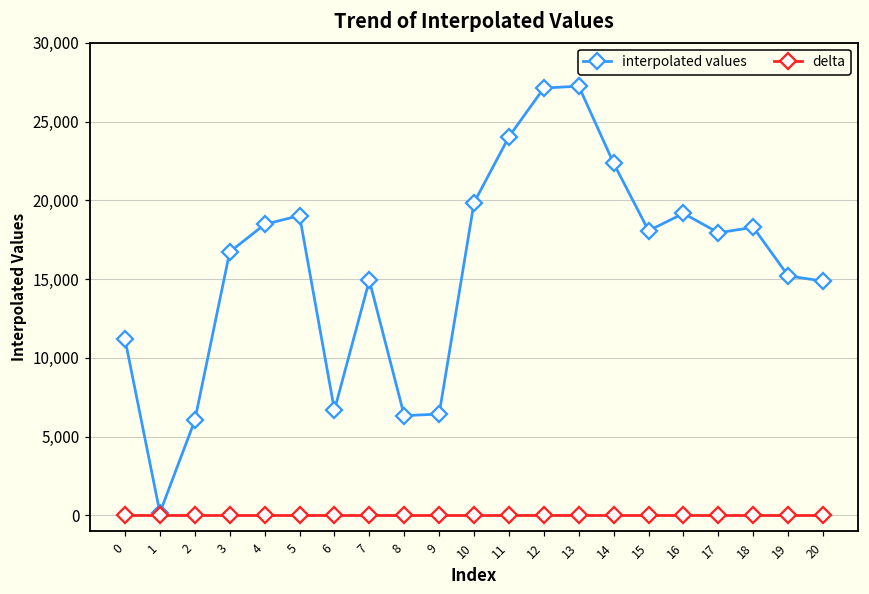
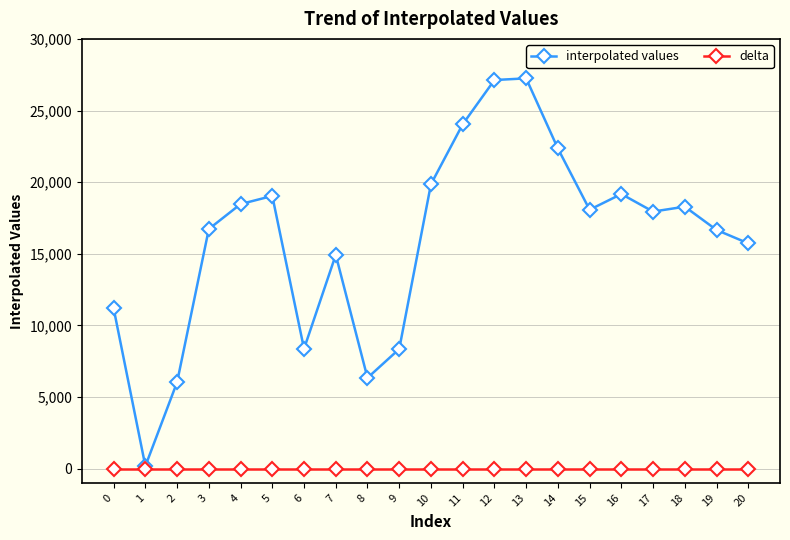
  {
    "interpolated values": {
      "0": "11,200",
      "2": "6,000",
      "3": "16,700",
      "4": "18,500",
      "5": "19,000",
-     "6": "6,700",
+     "6": "8,400",
      "7": "14,900",
      "8": "6,300",
-     "9": "6,400",
+     "9": "8,300",
      "10": "19,900",
      "11": "24,000",
      "12": "27,100",
      "13": "27,200",
      "14": "22,300",
      "15": "18,100",
      "16": "19,200",
      "17": "17,900",
      "18": "18,300",
-     "19": "15,200",
-     "20": "14,900"
+     "19": "16,700",
+     "20": "15,700"
    },
    "delta": {
      "0": "0",
      "2": "0",
      "3": "0",
      "4": "0",
      "5": "0",
      "6": "0",
      "7": "0",
      "8": "0",
      "9": "0",
      "10": "0",
      "11": "0",
      "12": "0",
      "13": "0",
      "14": "0",
      "15": "0",
      "16": "0",
      "17": "0",
      "18": "0",
      "19": "0",
      "20": "0"
    }
  }
